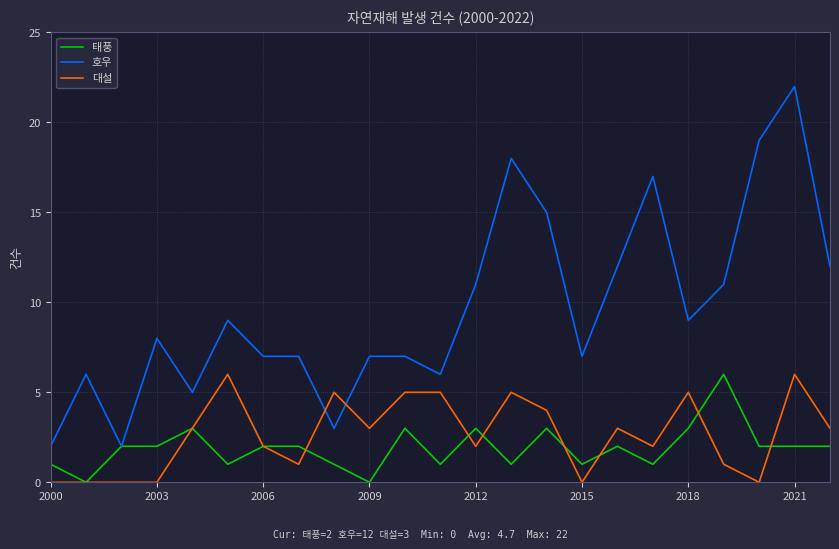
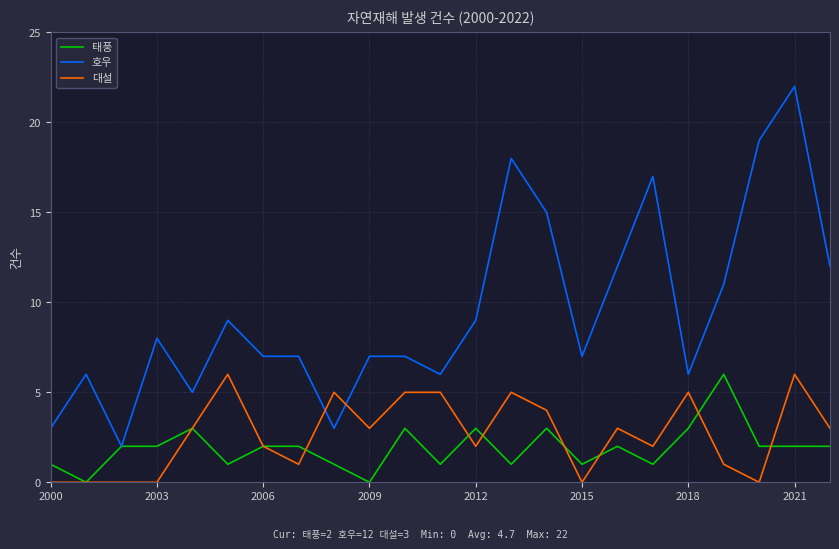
  {
    "태풍": {
      "2000": 1,
      "2003": 2,
      "2009": 0,
      "2012": 3,
      "2015": 1,
      "2018": 3,
      "2021": 2
    },
    "호우": {
-     "2000": 2,
+     "2000": 3,
      "2003": 8,
      "2006": 7,
      "2009": 7,
-     "2012": 11,
+     "2012": 9,
      "2015": 7,
-     "2018": 9,
+     "2018": 6,
      "2021": 22
    },
    "대설": {
      "2000": 0,
      "2003": 0,
      "2009": 3,
      "2012": 2,
      "2015": 0,
      "2018": 5,
      "2021": 6
    }
  }
